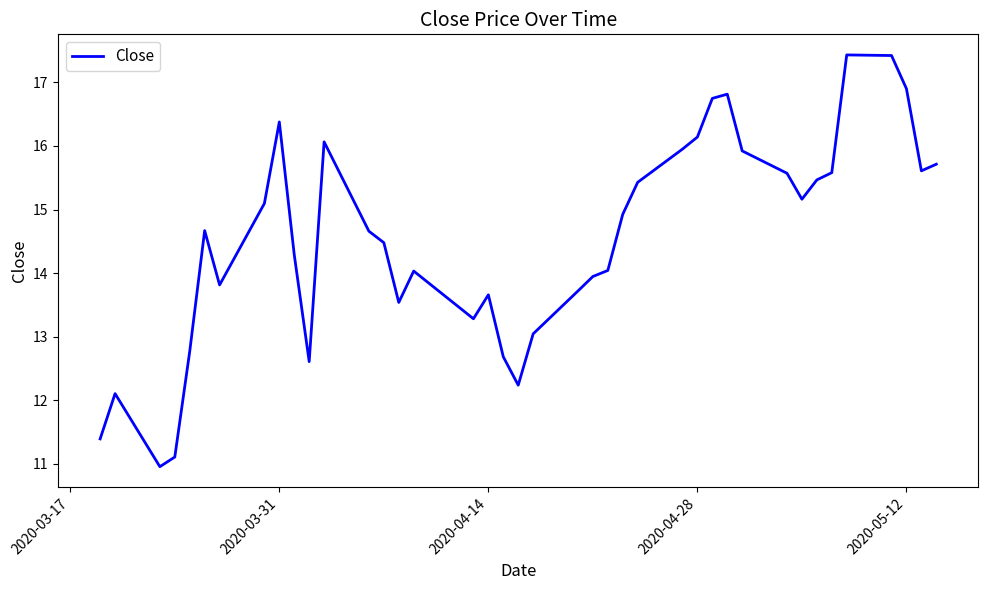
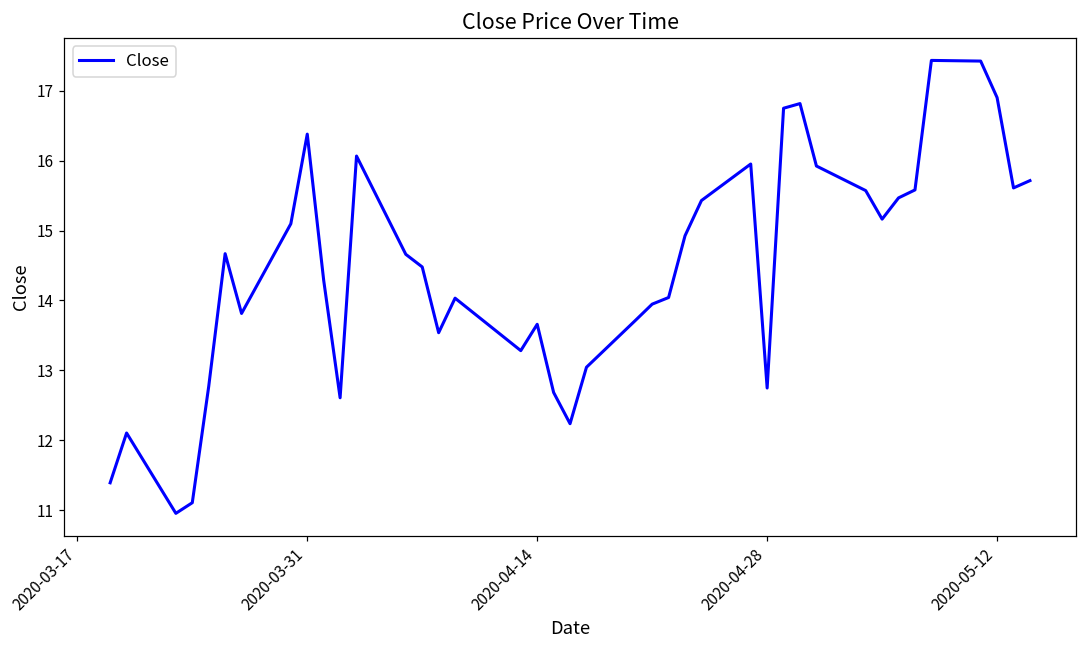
  {
    "2020-03-31": 16.4,
    "2020-04-14": 13.7,
-   "2020-04-28": 16.1,
+   "2020-04-28": 12.7,
    "2020-05-12": 16.9
  }
